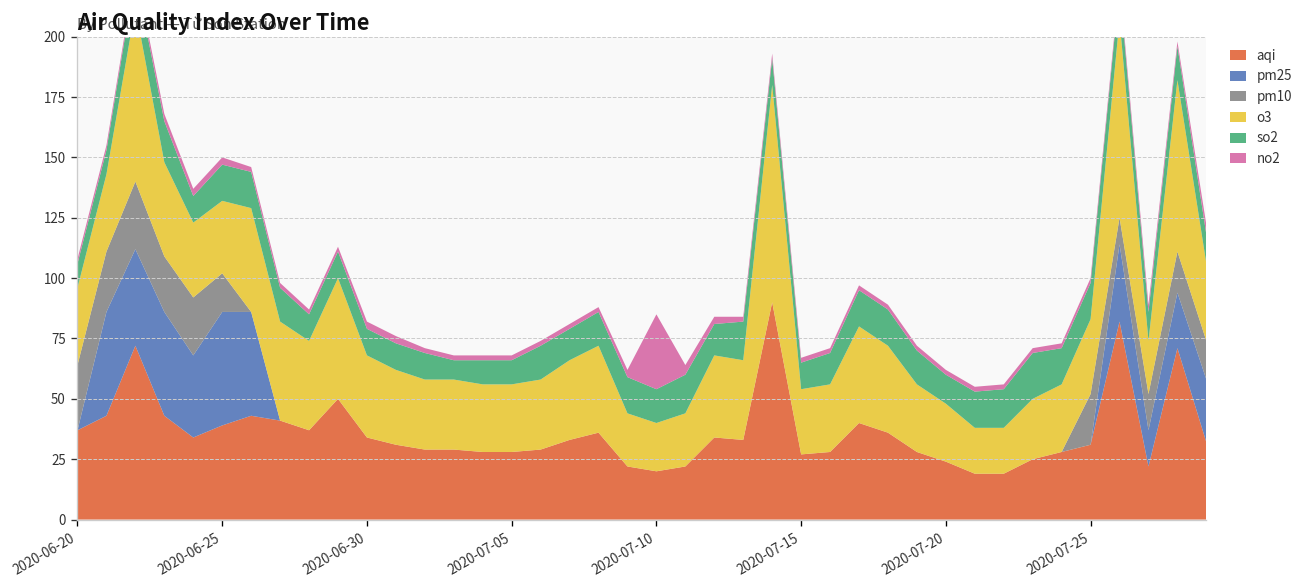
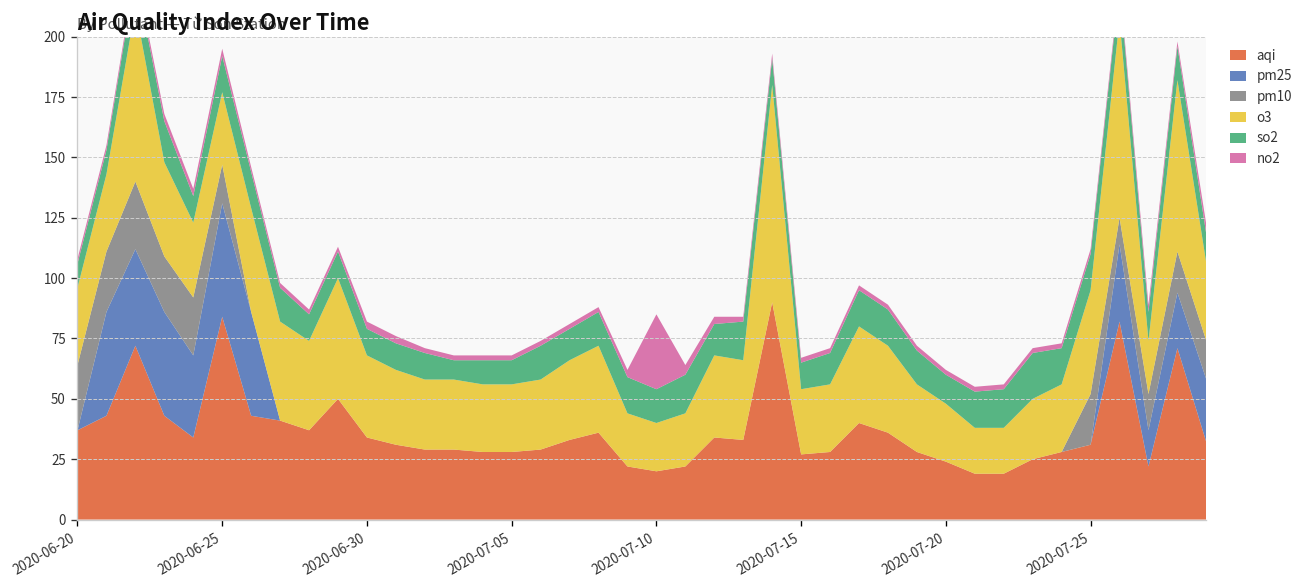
  {
    "aqi": {
-     "2020-06-25": 39
+     "2020-06-25": 84
    },
    "pm25": {
      "2020-06-25": 47
    },
    "pm10": {
      "2020-06-20": 27,
      "2020-06-25": 16,
      "2020-07-25": 21
    },
    "o3": {
      "2020-06-20": 32,
      "2020-06-25": 30,
      "2020-06-30": 34,
      "2020-07-05": 28,
      "2020-07-10": 20,
      "2020-07-15": 27,
      "2020-07-20": 24,
-     "2020-07-25": 31
+     "2020-07-25": 43
    },
    "so2": {
      "2020-06-20": 10,
      "2020-06-25": 15,
      "2020-06-30": 11,
      "2020-07-05": 10,
      "2020-07-10": 14,
      "2020-07-15": 11,
      "2020-07-20": 12,
      "2020-07-25": 15
    },
    "no2": {
      "2020-06-20": 2,
      "2020-06-25": 3,
      "2020-06-30": 3,
      "2020-07-05": 2,
      "2020-07-10": 31,
      "2020-07-15": 2,
      "2020-07-20": 2,
      "2020-07-25": 2
    }
  }
